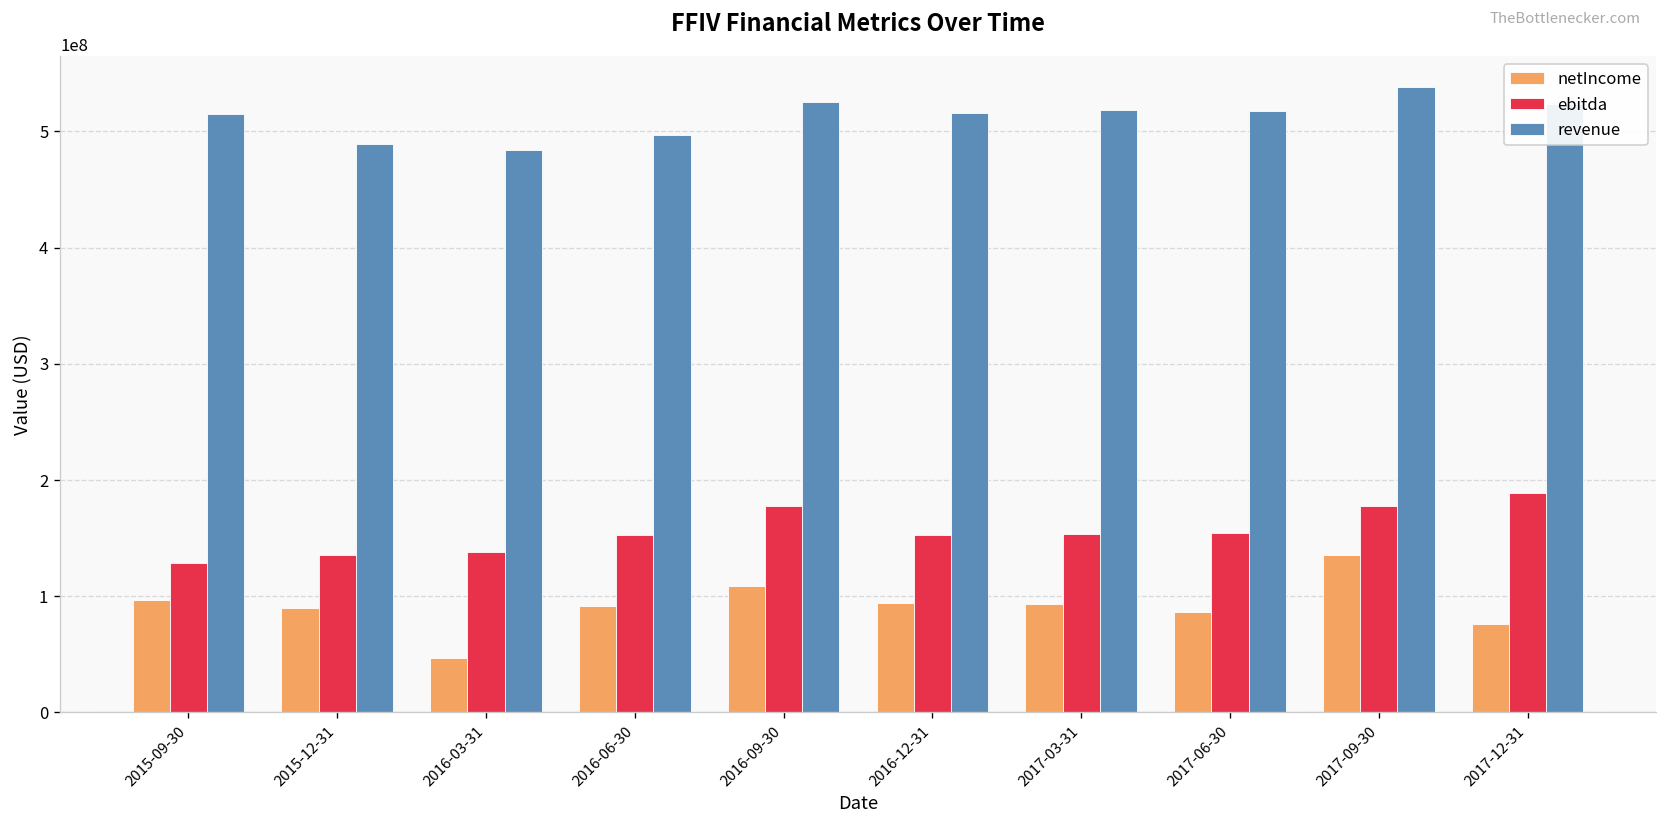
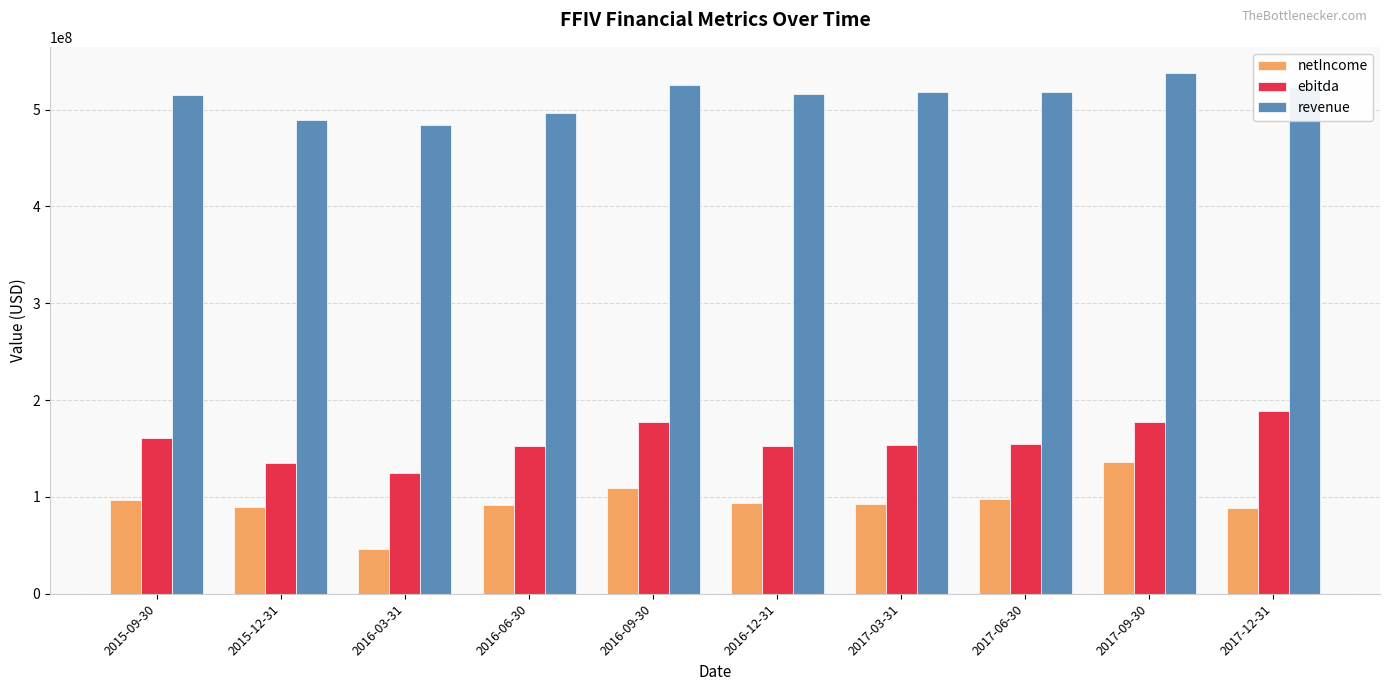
  {
    "netIncome": {
      "2015-09-30": 100000000,
      "2015-12-31": 90000000,
      "2016-03-31": 50000000,
      "2016-06-30": 90000000,
      "2016-09-30": 110000000,
      "2016-12-31": 90000000,
      "2017-03-31": 90000000,
-     "2017-06-30": 90000000,
+     "2017-06-30": 100000000,
      "2017-09-30": 140000000,
-     "2017-12-31": 80000000
+     "2017-12-31": 90000000
    },
    "ebitda": {
-     "2015-09-30": 130000000,
+     "2015-09-30": 160000000,
      "2015-12-31": 140000000,
-     "2016-03-31": 140000000,
+     "2016-03-31": 120000000,
      "2016-06-30": 150000000,
      "2016-09-30": 180000000,
      "2016-12-31": 150000000,
      "2017-03-31": 150000000,
      "2017-06-30": 150000000,
      "2017-09-30": 180000000,
      "2017-12-31": 190000000
    },
    "revenue": {
      "2015-09-30": 510000000,
      "2015-12-31": 490000000,
      "2016-03-31": 480000000,
      "2016-06-30": 500000000,
      "2016-09-30": 530000000,
      "2016-12-31": 520000000,
      "2017-03-31": 520000000,
      "2017-06-30": 520000000,
      "2017-09-30": 540000000
    }
  }
